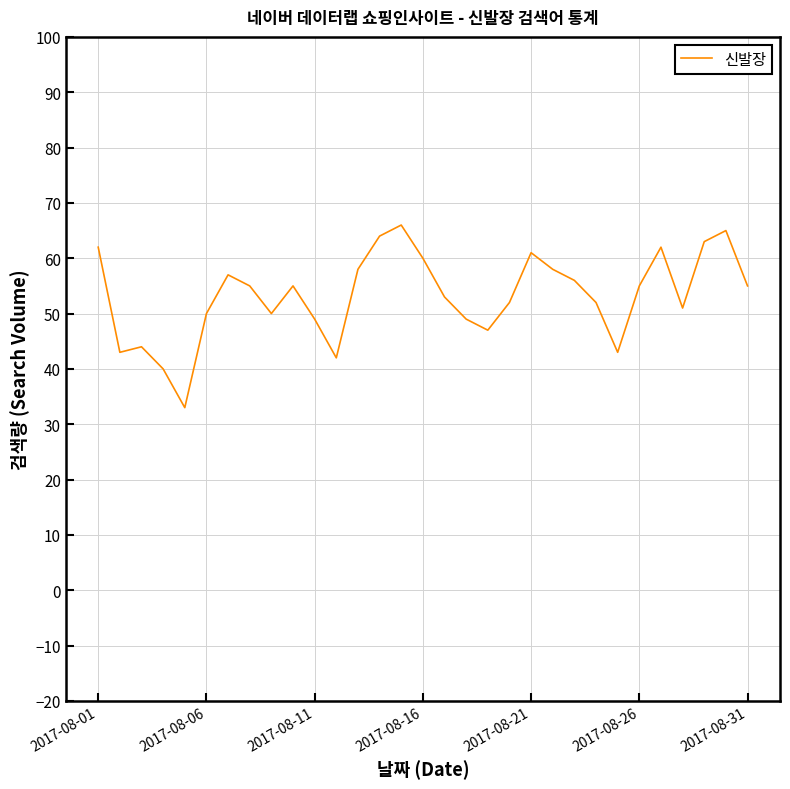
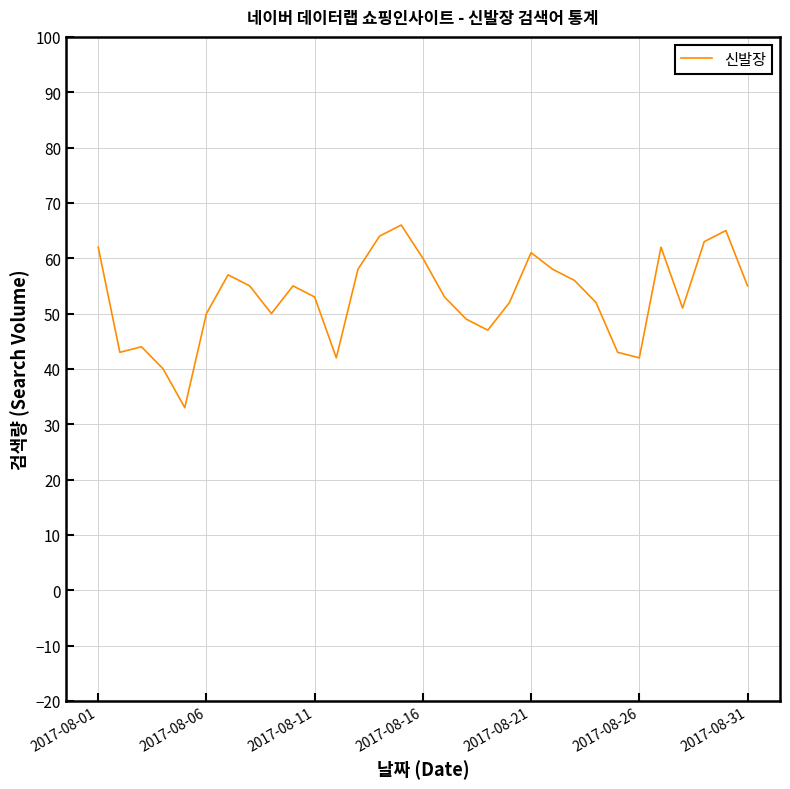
  {
    "2017-08-01": 62,
    "2017-08-06": 50,
-   "2017-08-11": 49,
+   "2017-08-11": 53,
    "2017-08-16": 60,
    "2017-08-21": 61,
-   "2017-08-26": 55,
+   "2017-08-26": 42,
    "2017-08-31": 55
  }
